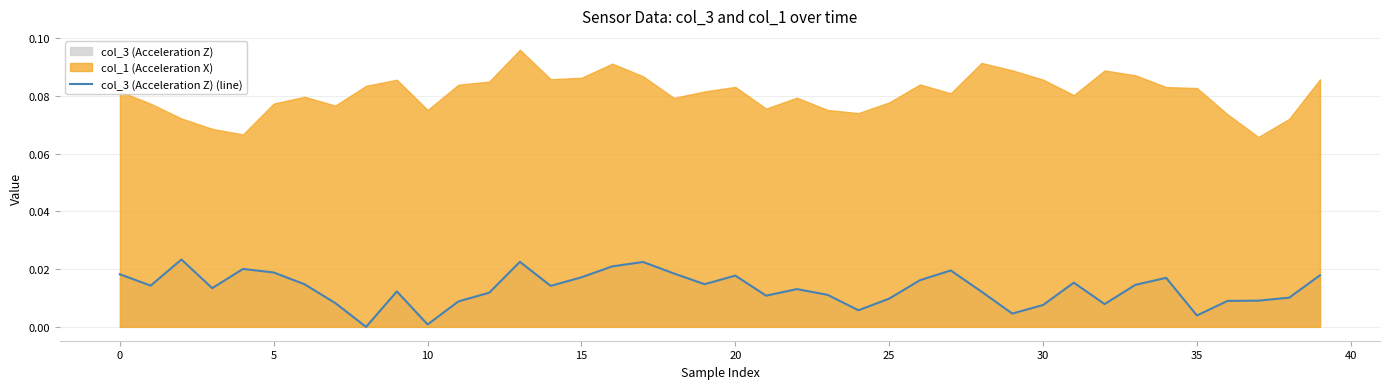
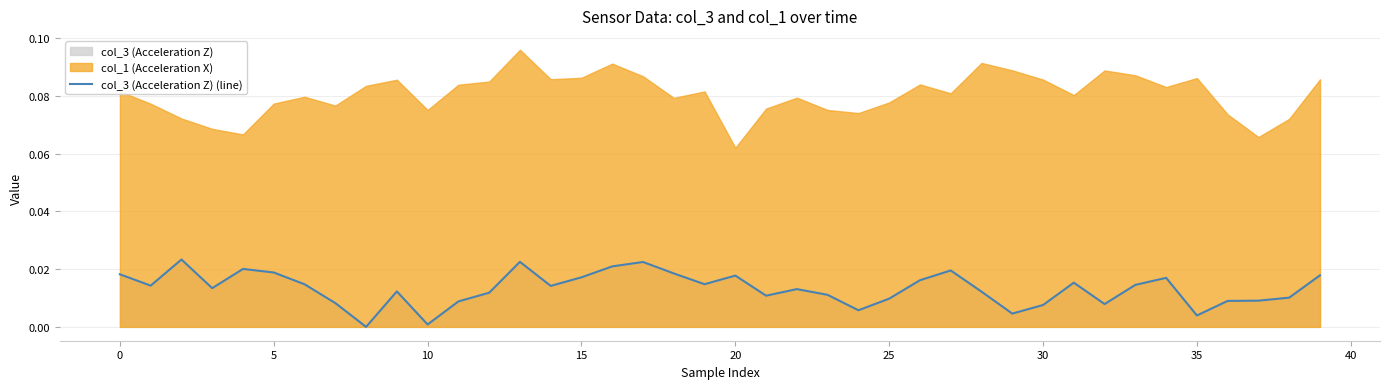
  {
    "col_3 (Acceleration Z)": {
      "0": 0.018,
      "5": 0.019,
      "10": 0.001,
      "15": 0.017,
      "20": 0.018,
      "25": 0.010,
      "30": 0.008,
      "35": 0.004
    },
    "col_1 (Acceleration X)": {
      "5": 0.077,
      "10": 0.075,
      "15": 0.086,
-     "20": 0.083,
+     "20": 0.062,
      "25": 0.078,
      "30": 0.086,
-     "35": 0.083
+     "35": 0.086
    }
  }
